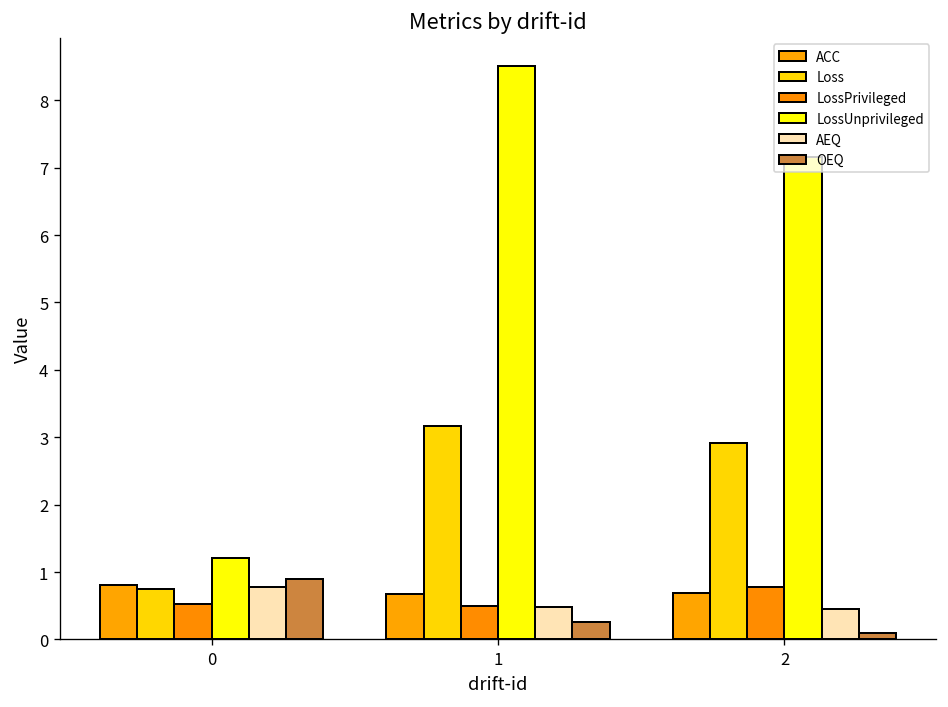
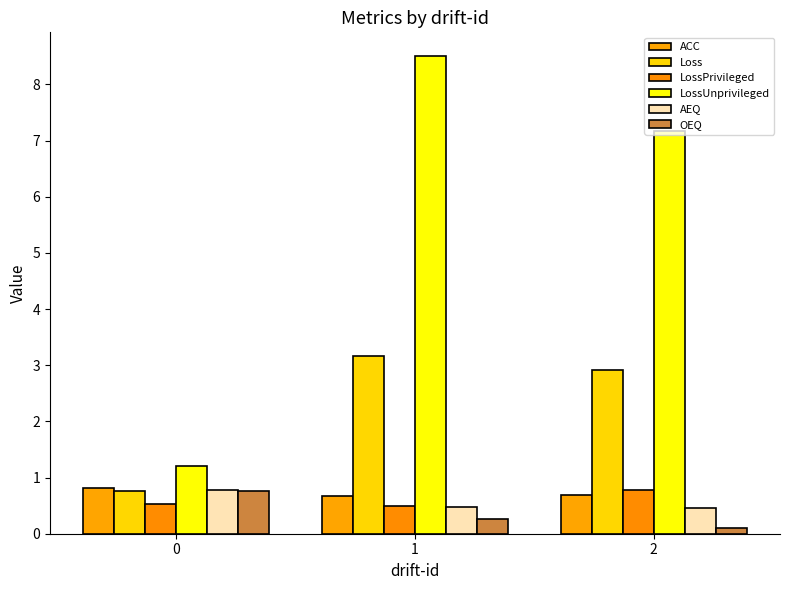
  {
    "AEQ": {
      "0": 0.8,
      "1": 0.5,
      "2": 0.5
    },
    "OEQ": {
-     "0": 0.9,
+     "0": 0.8,
      "1": 0.3,
      "2": 0.1
    }
  }
